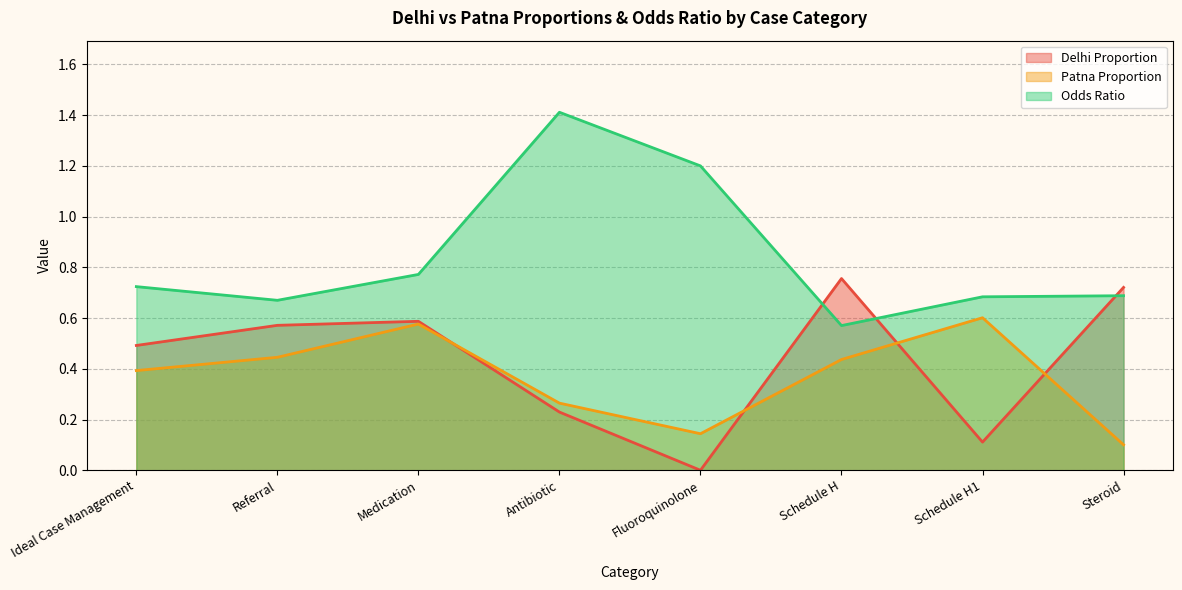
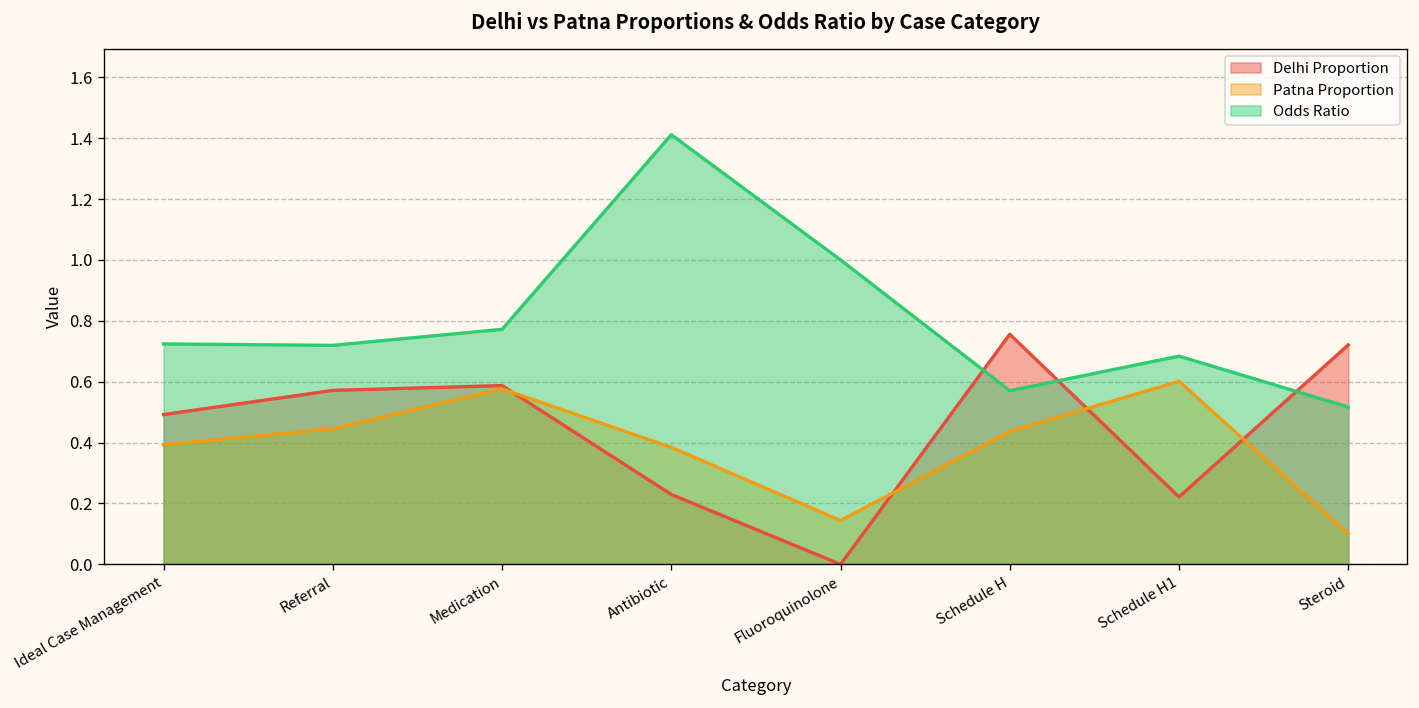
  {
    "Delhi Proportion": {
      "Ideal Case Management": 0.49,
      "Referral": 0.57,
      "Medication": 0.59,
      "Antibiotic": 0.23,
      "Fluoroquinolone": 0.00,
      "Schedule H": 0.76,
-     "Schedule H1": 0.11,
+     "Schedule H1": 0.22,
      "Steroid": 0.72
    },
    "Patna Proportion": {
      "Ideal Case Management": 0.39,
      "Referral": 0.45,
      "Medication": 0.58,
-     "Antibiotic": 0.26,
+     "Antibiotic": 0.38,
      "Fluoroquinolone": 0.14,
      "Schedule H": 0.44,
      "Schedule H1": 0.60,
      "Steroid": 0.10
    },
    "Odds Ratio": {
      "Ideal Case Management": 0.72,
-     "Referral": 0.67,
+     "Referral": 0.72,
      "Medication": 0.77,
      "Antibiotic": 1.41,
-     "Fluoroquinolone": 1.2,
+     "Fluoroquinolone": 1.0,
      "Schedule H": 0.57,
      "Schedule H1": 0.68,
-     "Steroid": 0.69
+     "Steroid": 0.52
    }
  }
